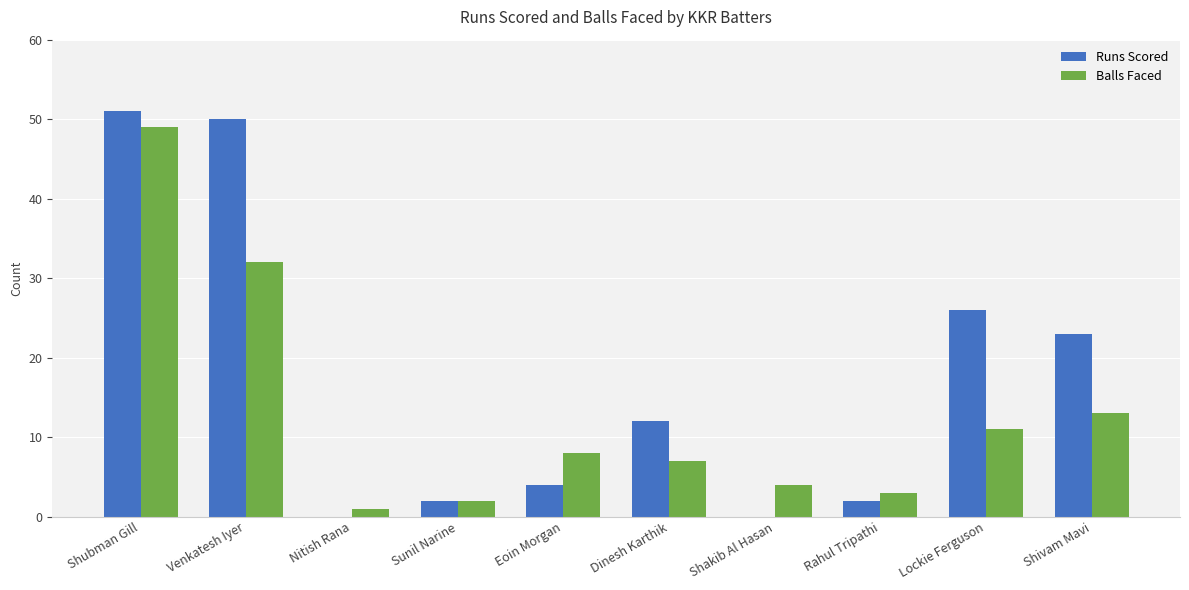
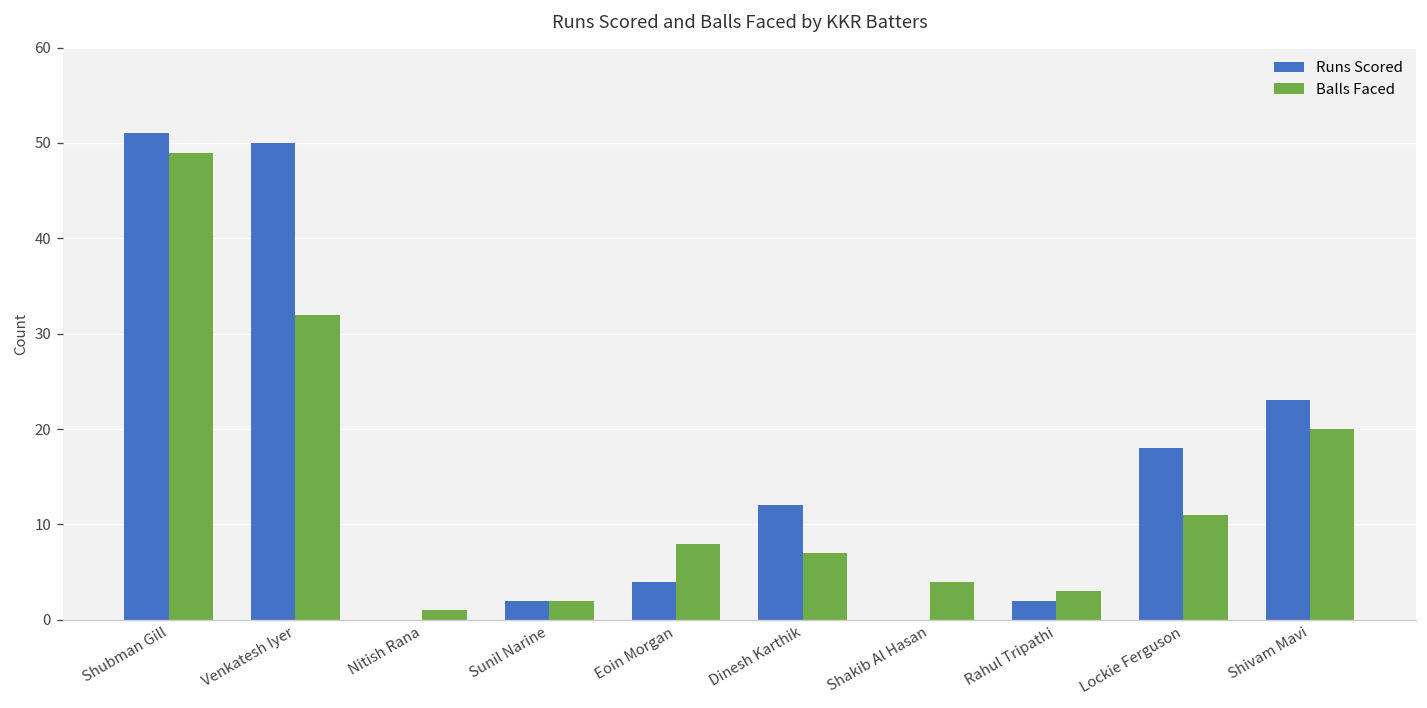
  {
    "Runs Scored": {
      "Shubman Gill": 51,
      "Venkatesh Iyer": 50,
      "Nitish Rana": 0,
      "Sunil Narine": 2,
      "Eoin Morgan": 4,
      "Dinesh Karthik": 12,
      "Shakib Al Hasan": 0,
      "Rahul Tripathi": 2,
-     "Lockie Ferguson": 26,
+     "Lockie Ferguson": 18,
      "Shivam Mavi": 23
    },
    "Balls Faced": {
      "Shubman Gill": 49,
      "Venkatesh Iyer": 32,
      "Nitish Rana": 1,
      "Sunil Narine": 2,
      "Eoin Morgan": 8,
      "Dinesh Karthik": 7,
      "Shakib Al Hasan": 4,
      "Rahul Tripathi": 3,
      "Lockie Ferguson": 11,
-     "Shivam Mavi": 13
+     "Shivam Mavi": 20
    }
  }
